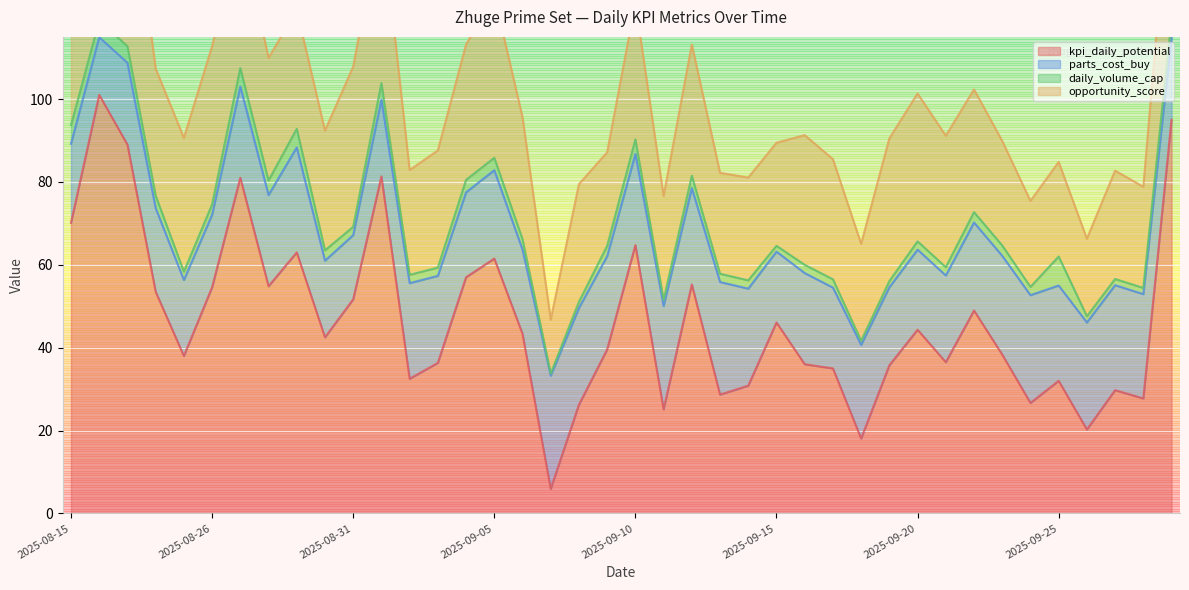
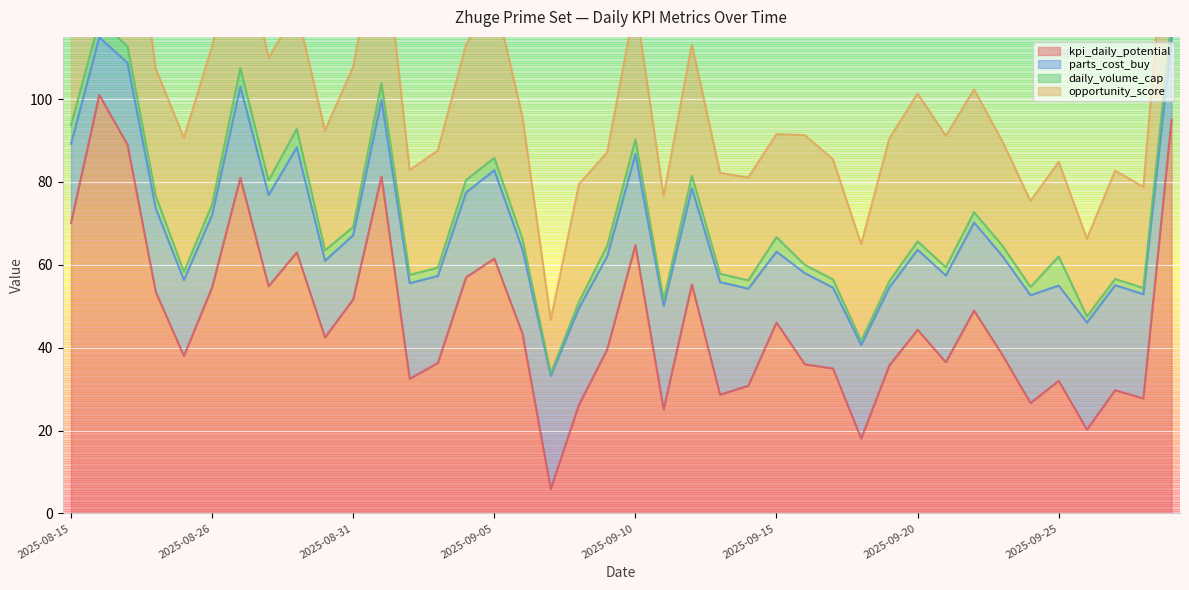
  {
    "parts_cost_buy": {
      "2025-08-15": 19,
      "2025-08-26": 18,
      "2025-08-31": 16,
      "2025-09-05": 21,
      "2025-09-10": 22,
      "2025-09-15": 17,
      "2025-09-20": 19,
      "2025-09-25": 23
    },
    "daily_volume_cap": {
      "2025-08-15": 5,
      "2025-08-26": 3,
      "2025-08-31": 2,
      "2025-09-05": 3,
      "2025-09-10": 4,
-     "2025-09-15": 1,
+     "2025-09-15": 4,
      "2025-09-20": 2,
      "2025-09-25": 7
    }
  }
